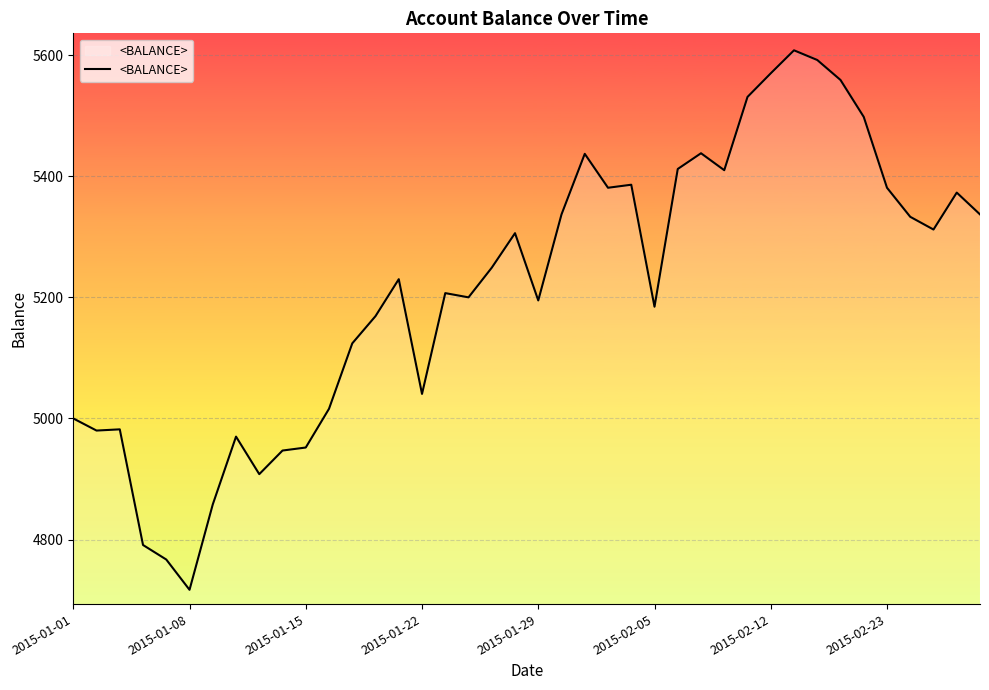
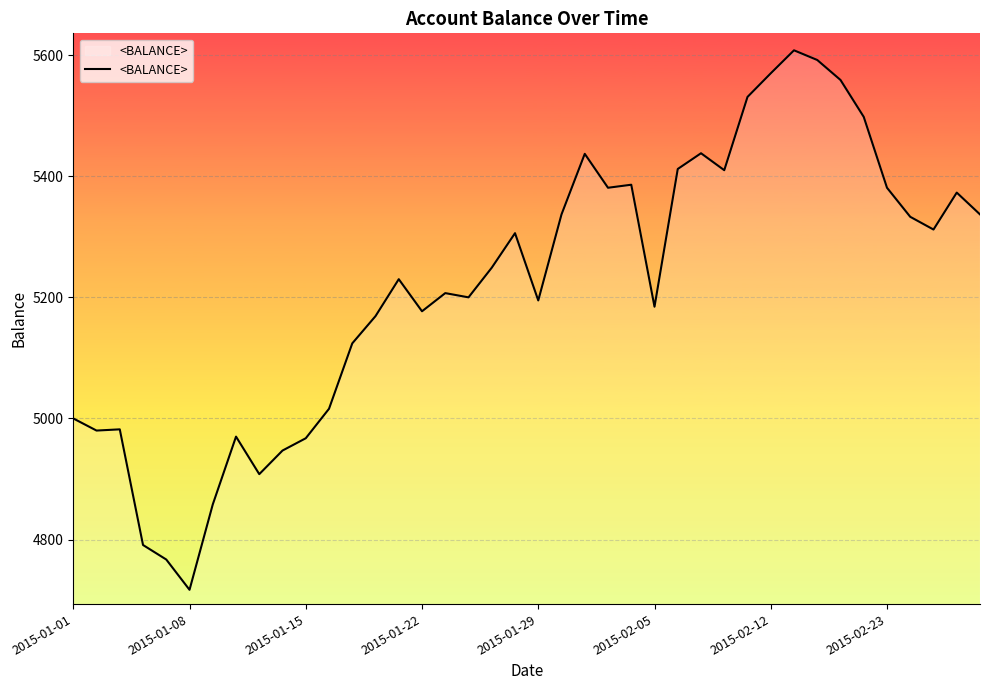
  {
    "2015-01-01": 5000,
    "2015-01-08": 4720,
-   "2015-01-15": 4950,
-   "2015-01-22": 5040,
+   "2015-01-15": 4970,
+   "2015-01-22": 5180,
    "2015-01-29": 5190,
    "2015-02-05": 5180,
    "2015-02-12": 5570,
    "2015-02-23": 5380
  }
